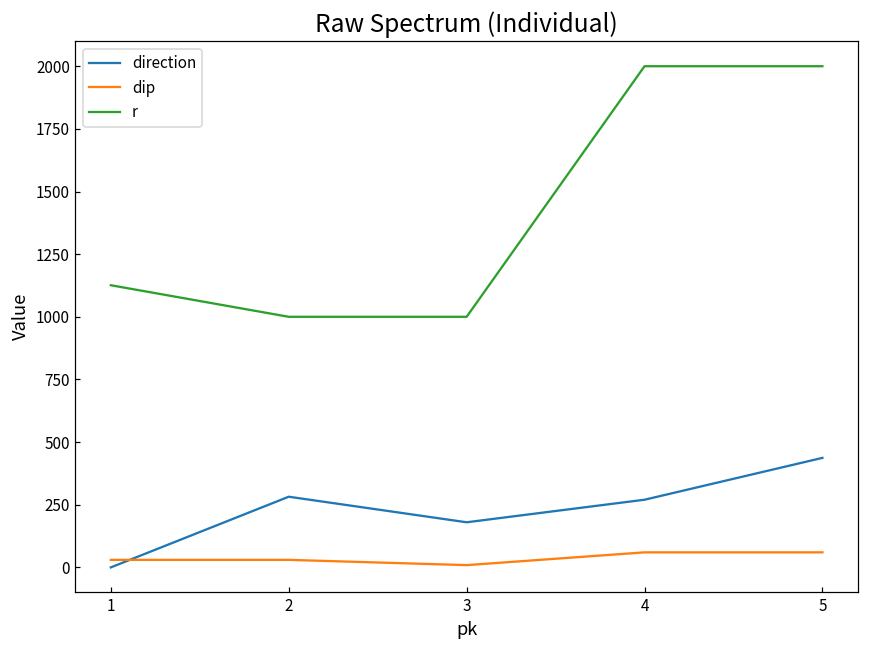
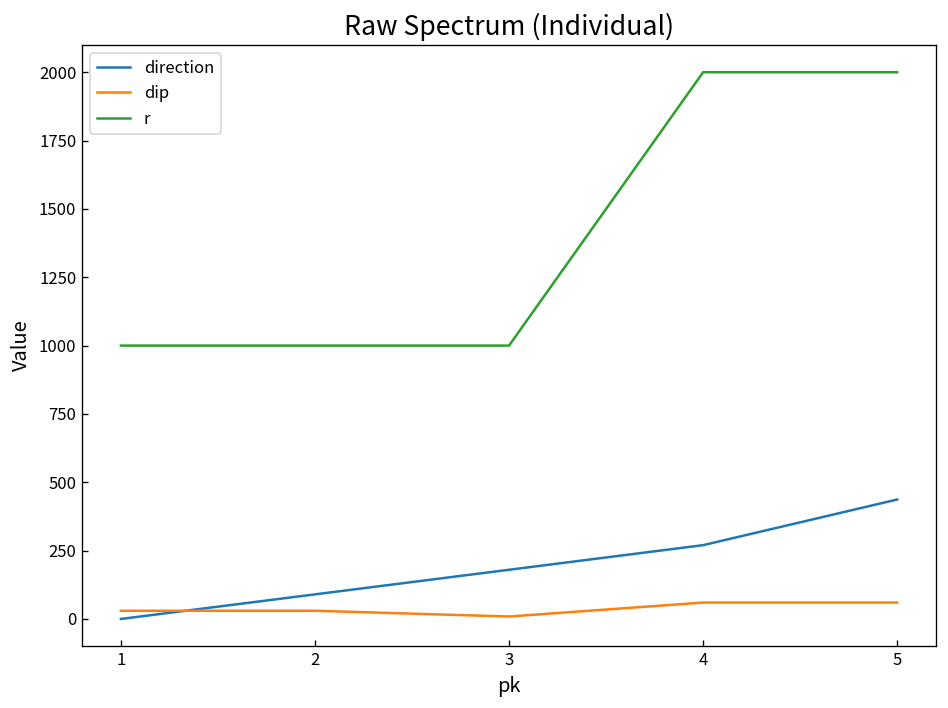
  {
    "direction": {
      "1": 0,
-     "2": 280,
+     "2": 90,
      "3": 180,
      "4": 270,
      "5": 440
    },
    "dip": {
      "1": 30,
      "2": 30,
      "3": 10,
      "4": 60,
      "5": 60
    },
    "r": {
-     "1": 1130,
+     "1": 1000,
      "2": 1000,
      "3": 1000,
      "4": 2000,
      "5": 2000
    }
  }
